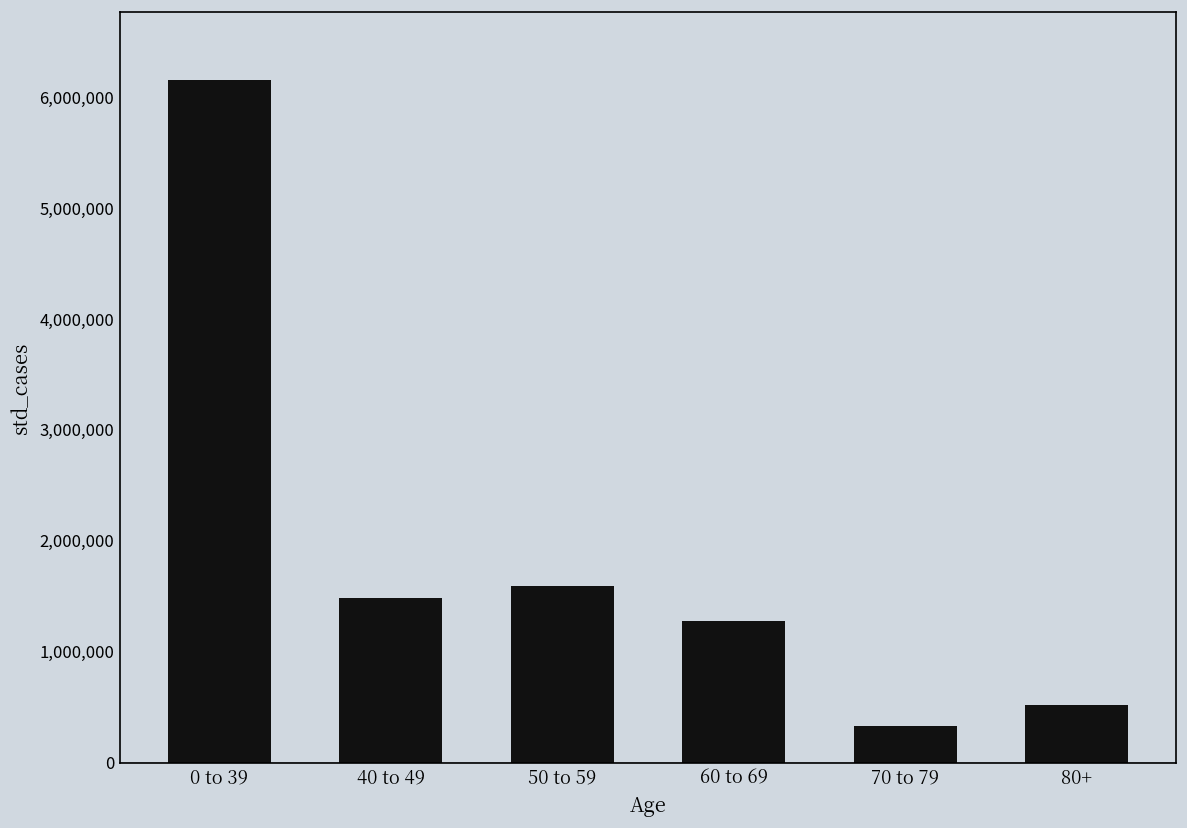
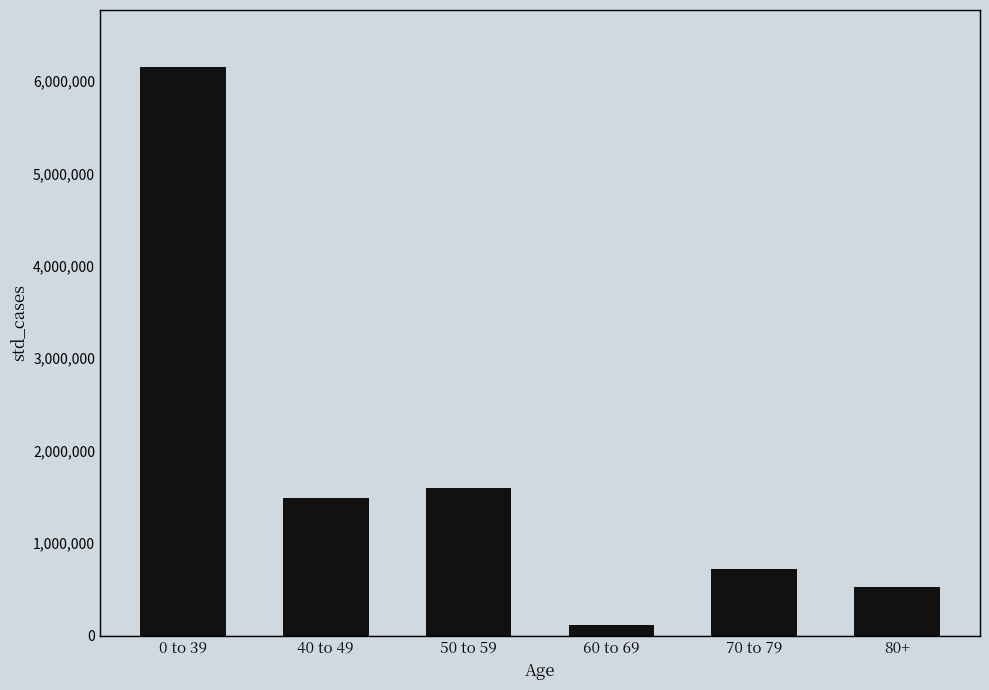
  {
    "0 to 39": "6,200,000",
    "40 to 49": "1,500,000",
    "50 to 59": "1,600,000",
-   "60 to 69": "1,300,000",
-   "70 to 79": "300,000",
+   "60 to 69": "100,000",
+   "70 to 79": "700,000",
    "80+": "500,000"
  }
